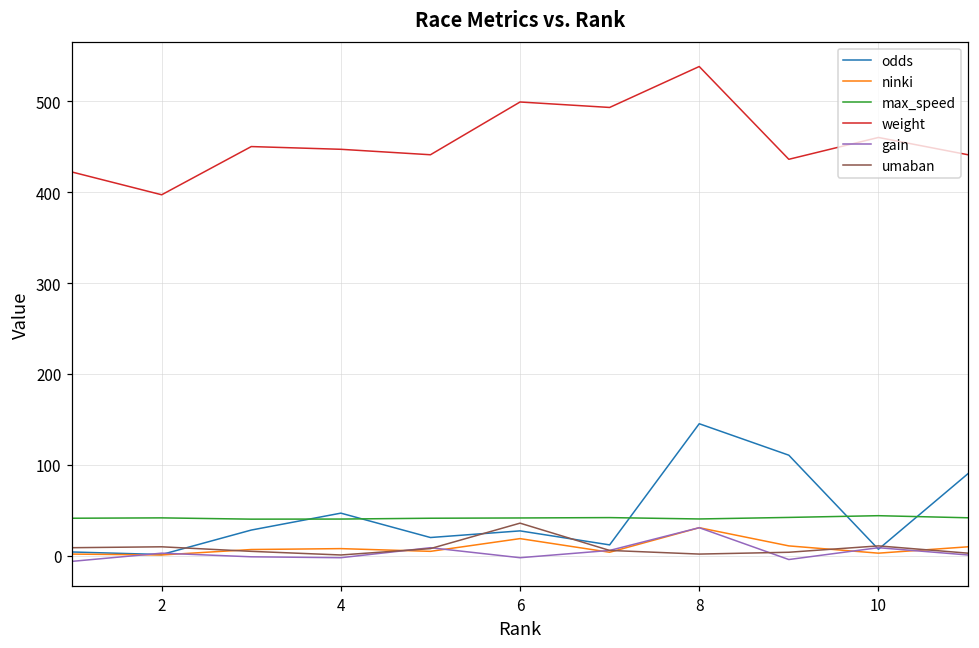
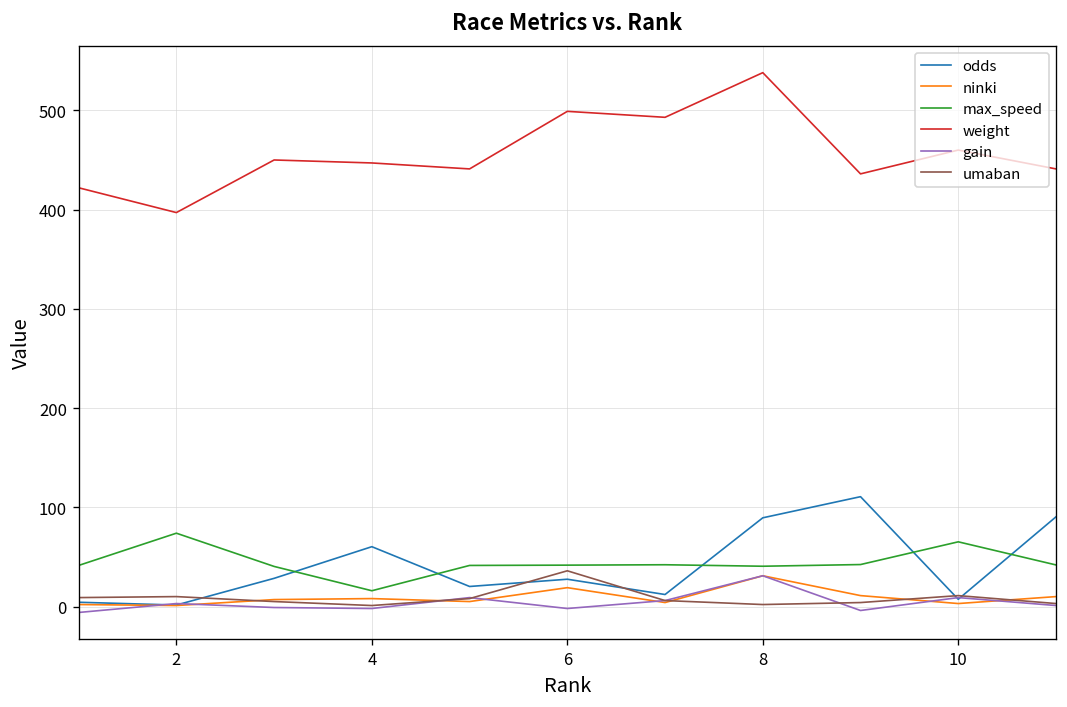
  {
    "odds": {
-     "4": 50,
+     "4": 60,
      "6": 30,
-     "8": 150
+     "8": 90
    },
    "ninki": {
      "4": 10,
      "6": 20,
      "10": 0
    },
    "max_speed": {
-     "2": 40,
-     "4": 40,
+     "2": 70,
+     "4": 20,
      "6": 40,
      "8": 40,
-     "10": 40
+     "10": 70
    },
    "weight": {
      "2": 400,
      "4": 450,
      "6": 500,
      "8": 540
    },
    "gain": {
      "6": 0
    },
    "umaban": {
      "2": 10,
      "6": 40,
      "8": 0
    }
  }
